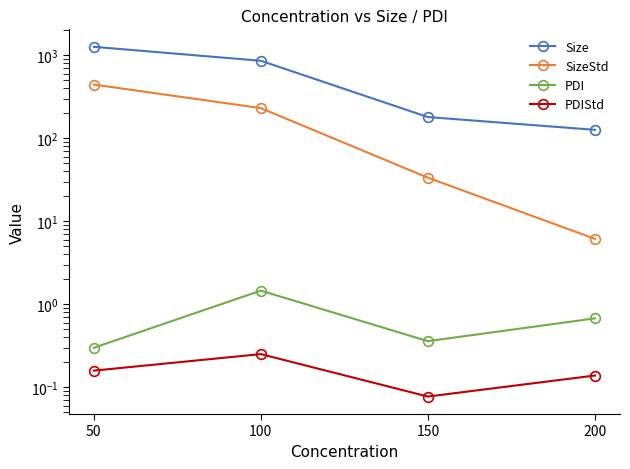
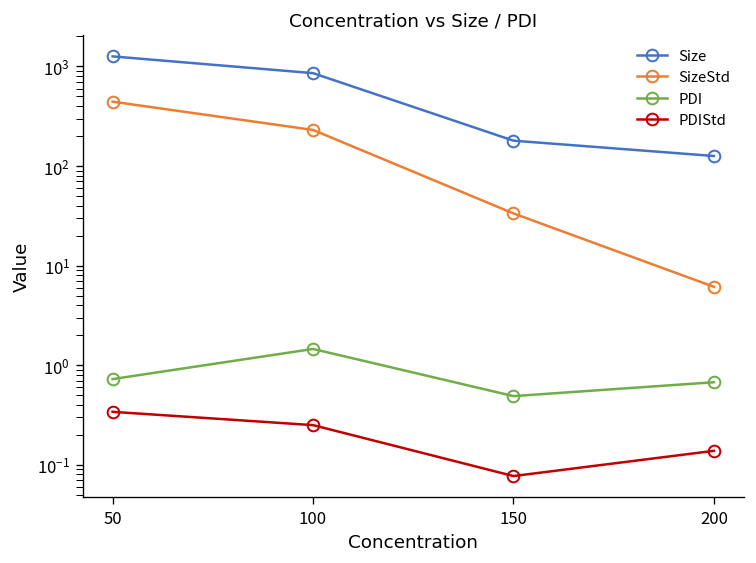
  {
    "Size": {
      "50": 1300,
      "100": 900,
      "150": 180,
      "200": 130
    },
    "SizeStd": {
      "50": 400,
      "100": 230,
      "150": 33,
      "200": 6
    },
    "PDI": {
-     "50": 0.30,
+     "50": 0.7,
      "100": 1.5,
-     "150": 0.36,
+     "150": 0.5,
      "200": 0.7
    },
    "PDIStd": {
-     "50": 0.16,
+     "50": 0.34,
      "100": 0.25,
      "150": 0.08,
      "200": 0.14
    }
  }
